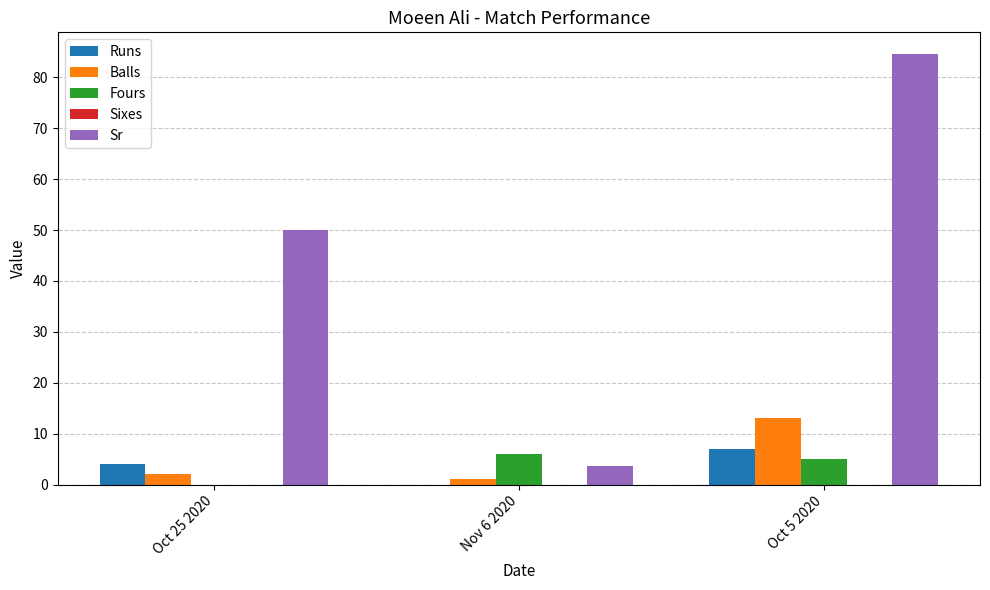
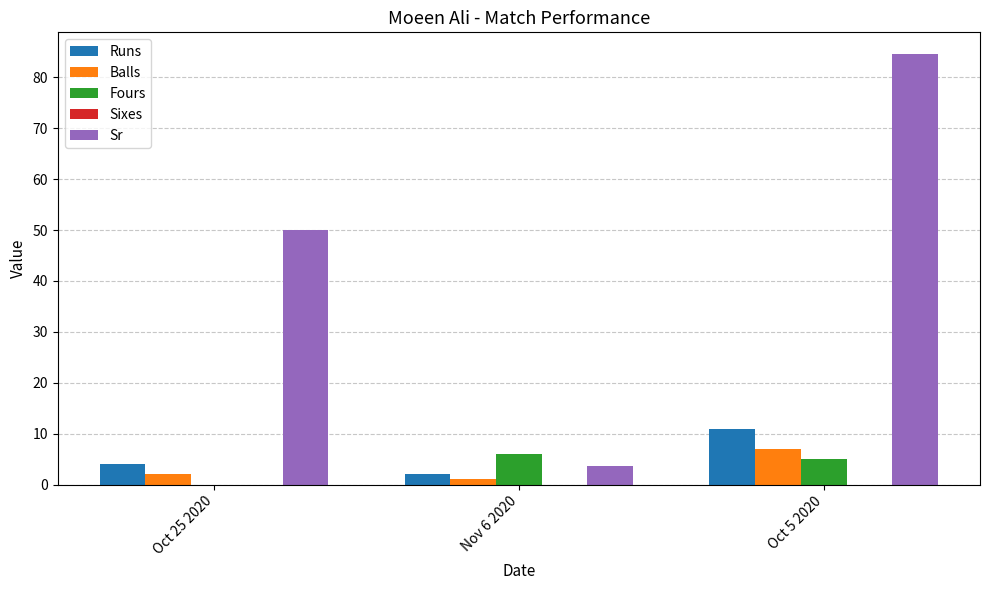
  {
    "Runs": {
      "Oct 25 2020": 4,
-     "Nov 6 2020": 0,
-     "Oct 5 2020": 7
+     "Nov 6 2020": 2,
+     "Oct 5 2020": 11
    },
    "Balls": {
      "Oct 25 2020": 2,
      "Nov 6 2020": 1,
-     "Oct 5 2020": 13
+     "Oct 5 2020": 7
    },
    "Fours": {
      "Oct 25 2020": 0,
      "Nov 6 2020": 6,
      "Oct 5 2020": 5
    },
    "Sixes": {
      "Oct 25 2020": 0,
      "Nov 6 2020": 0,
      "Oct 5 2020": 0
    },
    "Sr": {
      "Oct 25 2020": 50,
      "Nov 6 2020": 4,
      "Oct 5 2020": 85
    }
  }
